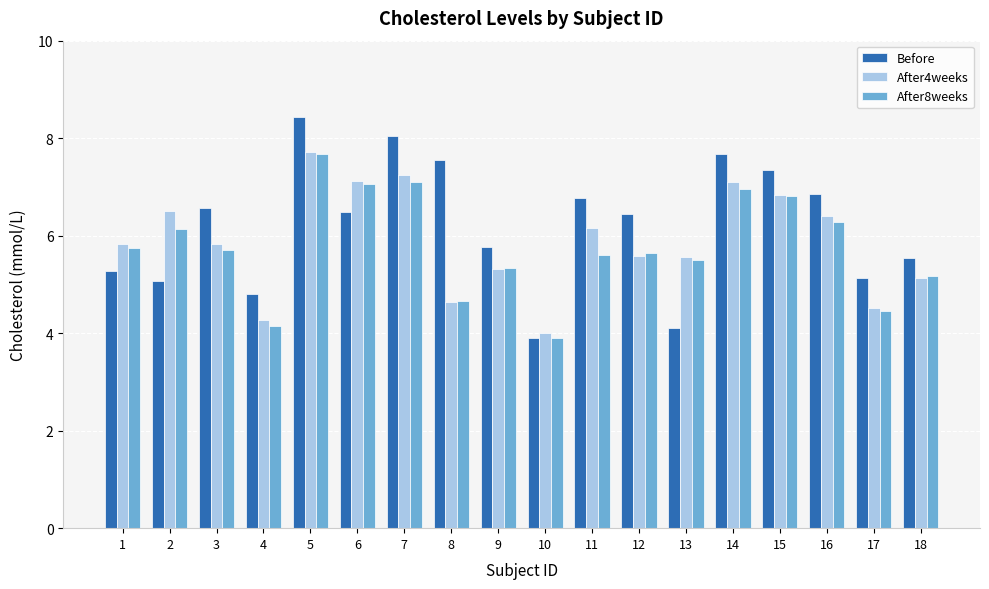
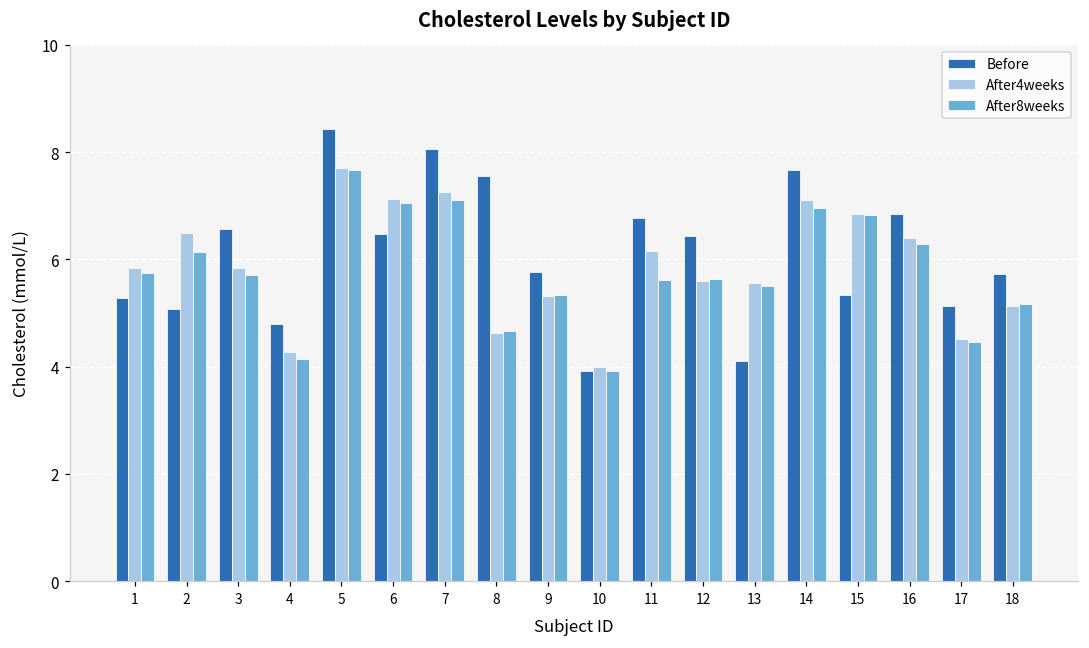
  {
    "Before": {
      "1": 5.3,
      "2": 5.1,
      "3": 6.6,
      "4": 4.8,
      "5": 8.4,
      "6": 6.5,
      "7": 8.1,
      "8": 7.6,
      "9": 5.8,
      "10": 3.9,
      "11": 6.8,
      "12": 6.4,
      "13": 4.1,
      "14": 7.7,
-     "15": 7.3,
+     "15": 5.3,
      "16": 6.9,
      "17": 5.1,
-     "18": 5.5
+     "18": 5.7
    },
    "After4weeks": {
      "1": 5.8,
      "2": 6.5,
      "3": 5.8,
      "4": 4.3,
      "5": 7.7,
      "6": 7.1,
      "7": 7.3,
      "8": 4.6,
      "9": 5.3,
      "10": 4.0,
      "11": 6.2,
      "12": 5.6,
      "13": 5.6,
      "14": 7.1,
      "15": 6.8,
      "16": 6.4,
      "17": 4.5,
      "18": 5.1
    },
    "After8weeks": {
      "1": 5.8,
      "2": 6.1,
      "3": 5.7,
      "4": 4.2,
      "5": 7.7,
      "6": 7.1,
      "7": 7.1,
      "8": 4.7,
      "9": 5.3,
      "10": 3.9,
      "11": 5.6,
      "12": 5.6,
      "13": 5.5,
      "14": 7.0,
      "15": 6.8,
      "16": 6.3,
      "17": 4.5,
      "18": 5.2
    }
  }
